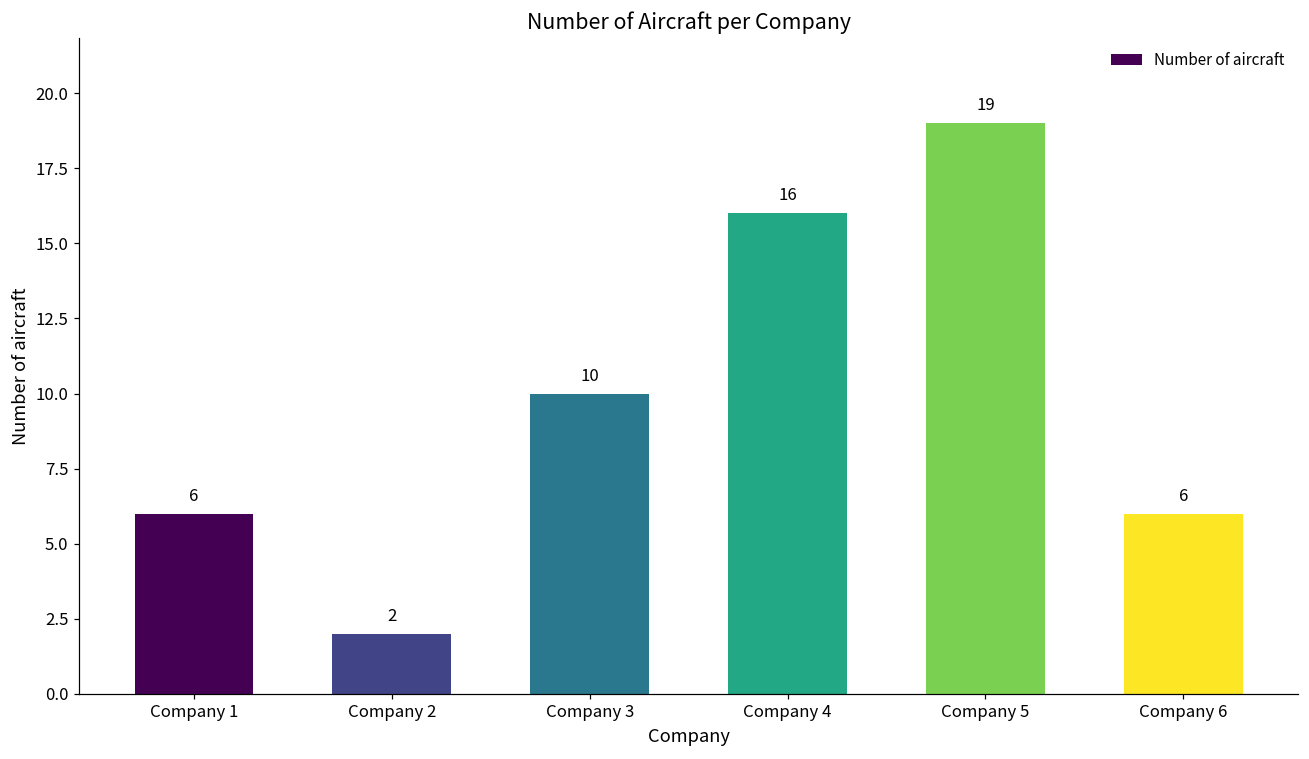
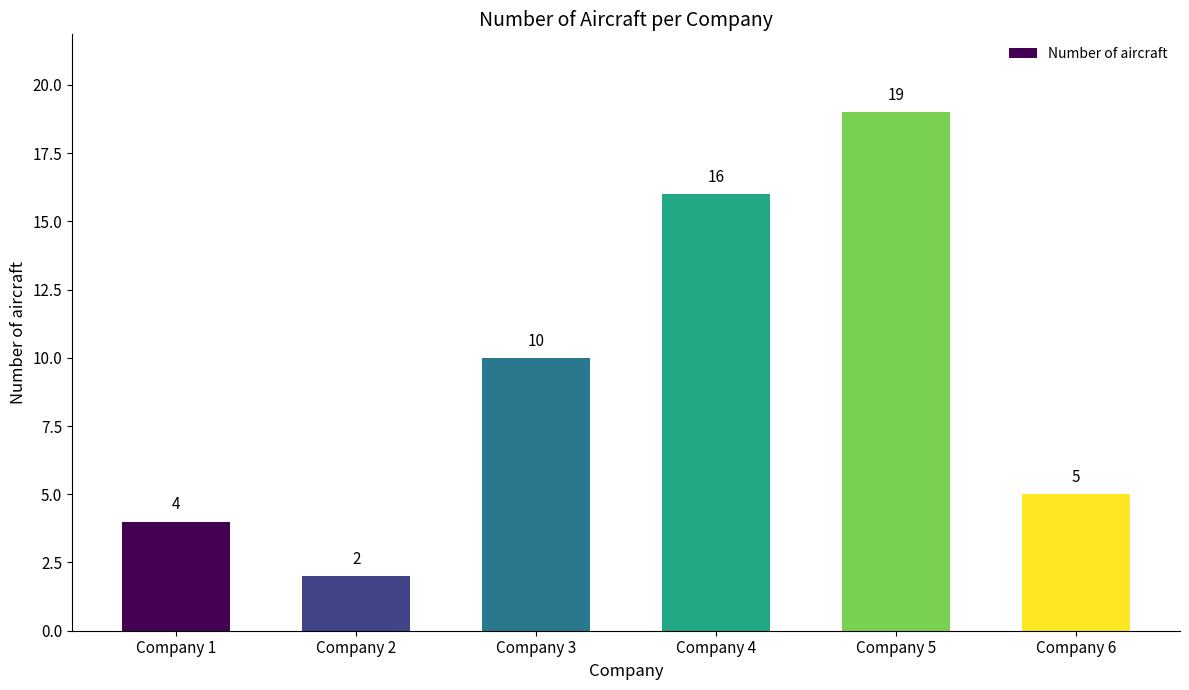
  {
-   "Company 1": 6,
+   "Company 1": 4,
    "Company 2": 2,
    "Company 3": 10,
    "Company 4": 16,
    "Company 5": 19,
-   "Company 6": 6
+   "Company 6": 5
  }
